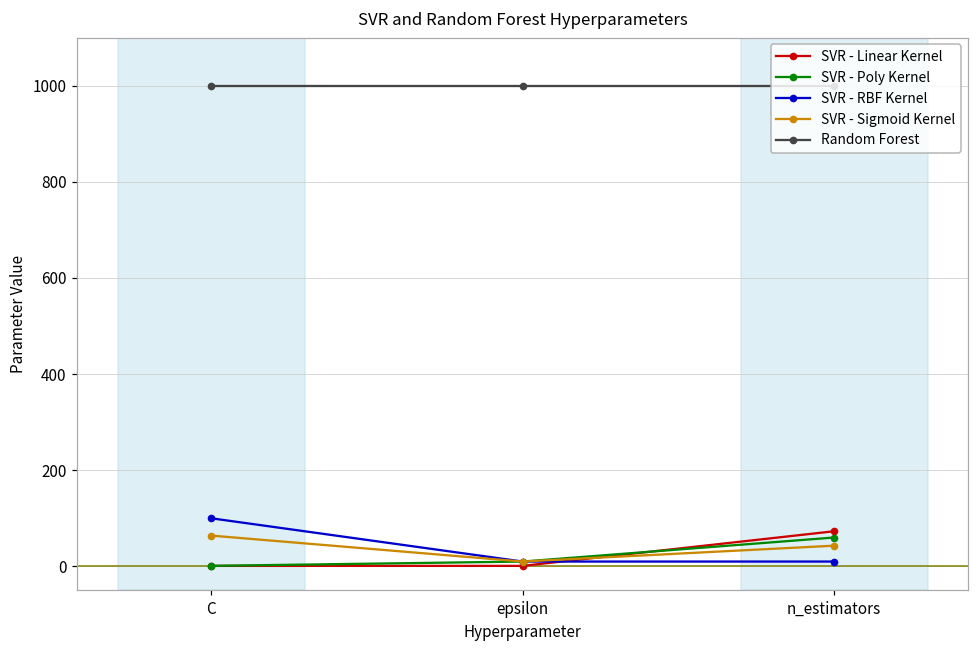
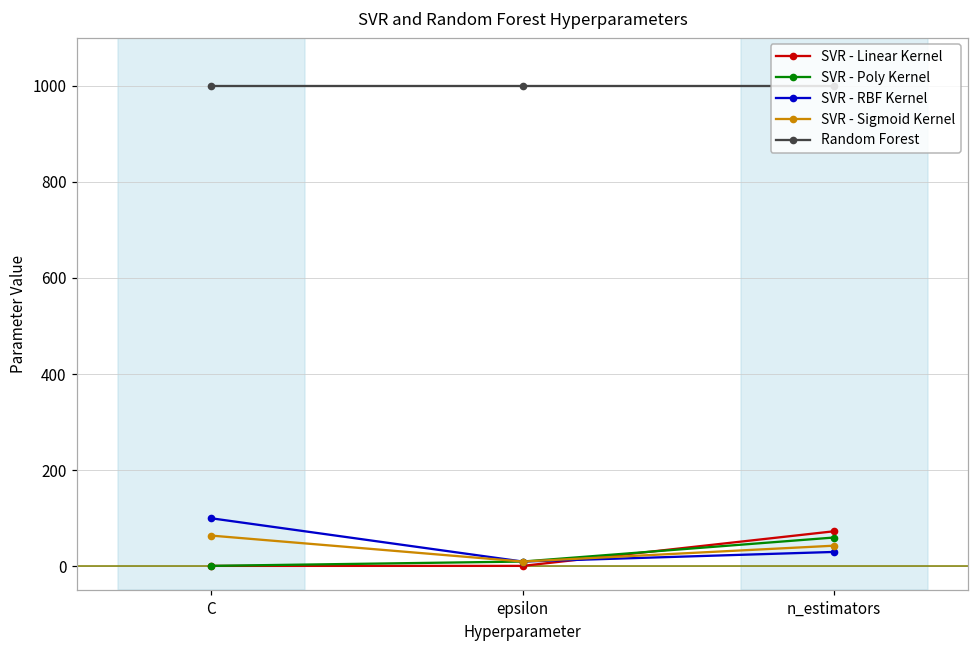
  {
    "SVR - Linear Kernel": {
      "epsilon": 0,
      "n_estimators": 70
    },
    "SVR - Poly Kernel": {
      "n_estimators": 60
    },
    "SVR - RBF Kernel": {
      "C": 100,
-     "n_estimators": 10
+     "n_estimators": 30
    },
    "SVR - Sigmoid Kernel": {
      "C": 60,
      "n_estimators": 40
    },
    "Random Forest": {
      "C": 1000,
      "epsilon": 1000
    }
  }
